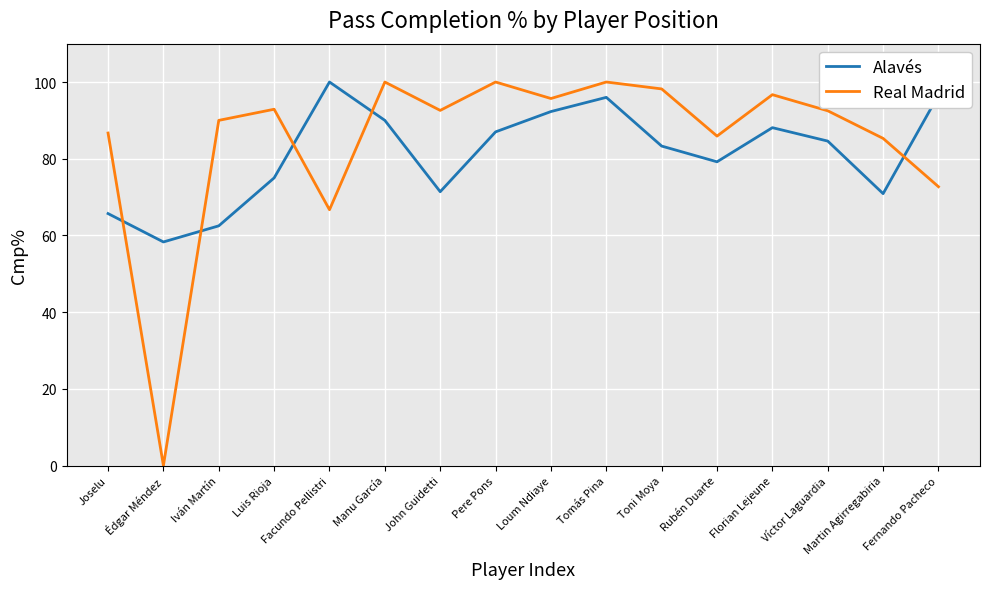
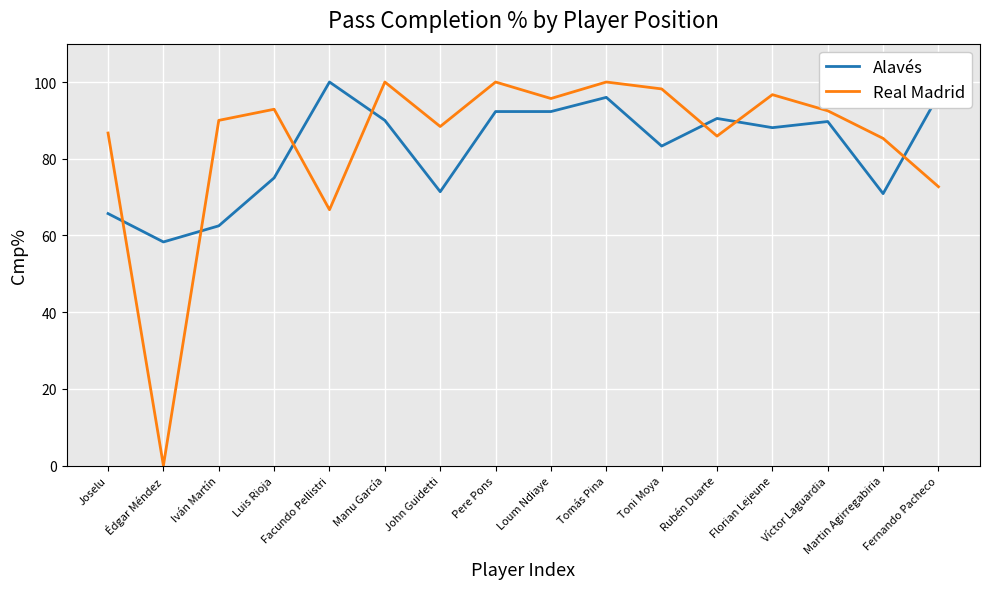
  {
    "Alavés": {
      "Joselu": 66,
      "Édgar Méndez": 58,
      "Iván Martín": 63,
      "Luis Rioja": 75,
      "Facundo Pellistri": 100,
      "Manu García": 90,
      "John Guidetti": 71,
-     "Pere Pons": 87,
+     "Pere Pons": 92,
      "Loum Ndiaye": 92,
      "Tomás Pina": 96,
      "Toni Moya": 83,
-     "Rubén Duarte": 79,
+     "Rubén Duarte": 91,
      "Florian Lejeune": 88,
-     "Víctor Laguardia": 85,
+     "Víctor Laguardia": 90,
      "Martin Agirregabiria": 71
    },
    "Real Madrid": {
      "Joselu": 87,
      "Édgar Méndez": 0,
      "Iván Martín": 90,
      "Luis Rioja": 93,
      "Facundo Pellistri": 67,
      "Manu García": 100,
-     "John Guidetti": 93,
+     "John Guidetti": 88,
      "Pere Pons": 100,
      "Loum Ndiaye": 96,
      "Tomás Pina": 100,
      "Toni Moya": 98,
      "Rubén Duarte": 86,
      "Florian Lejeune": 97,
      "Víctor Laguardia": 93,
      "Martin Agirregabiria": 85,
      "Fernando Pacheco": 73
    }
  }
